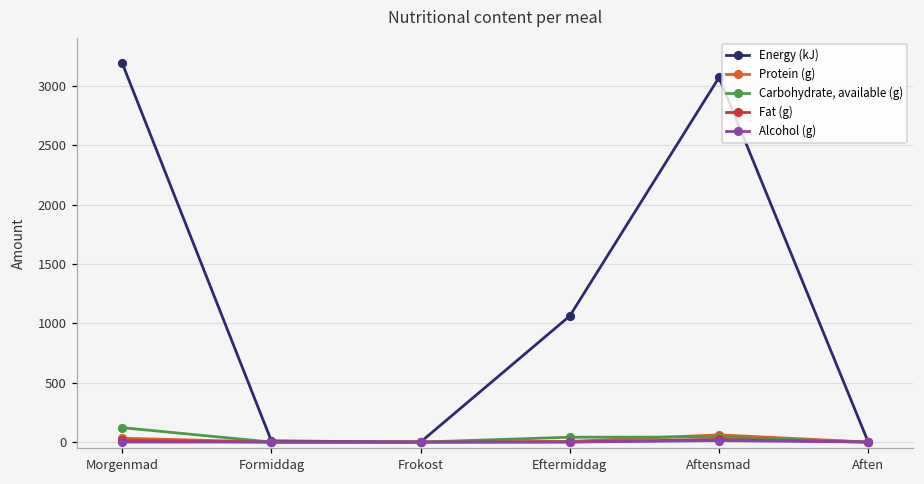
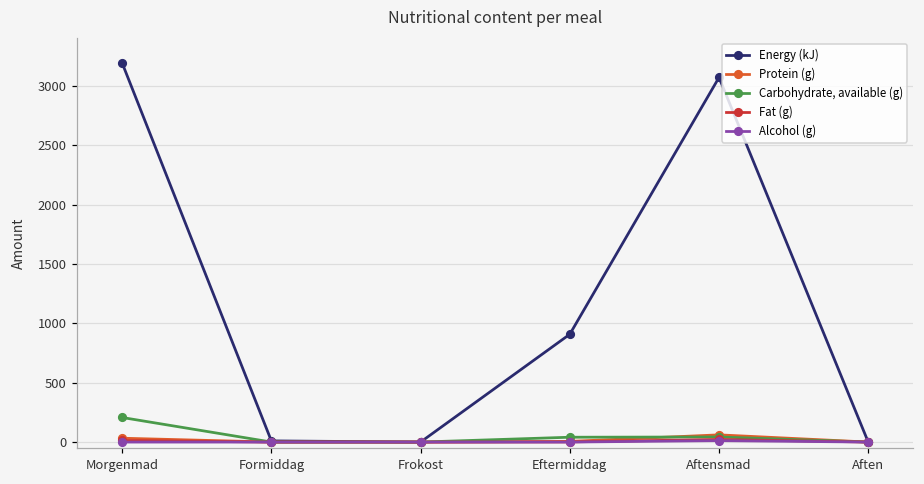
  {
    "Energy (kJ)": {
      "Morgenmad": 3190,
-     "Eftermiddag": 1060,
+     "Eftermiddag": 910,
      "Aftensmad": 3070
    },
    "Carbohydrate, available (g)": {
-     "Morgenmad": 120,
+     "Morgenmad": 210,
      "Eftermiddag": 40
    }
  }
